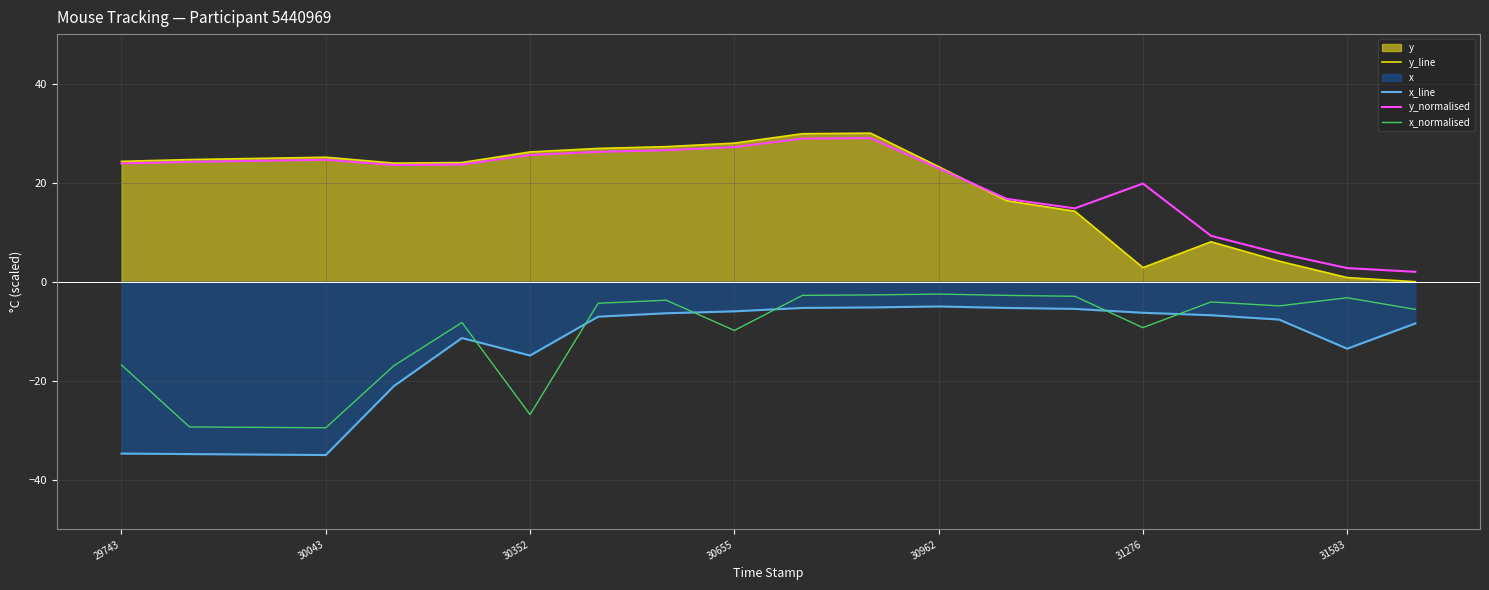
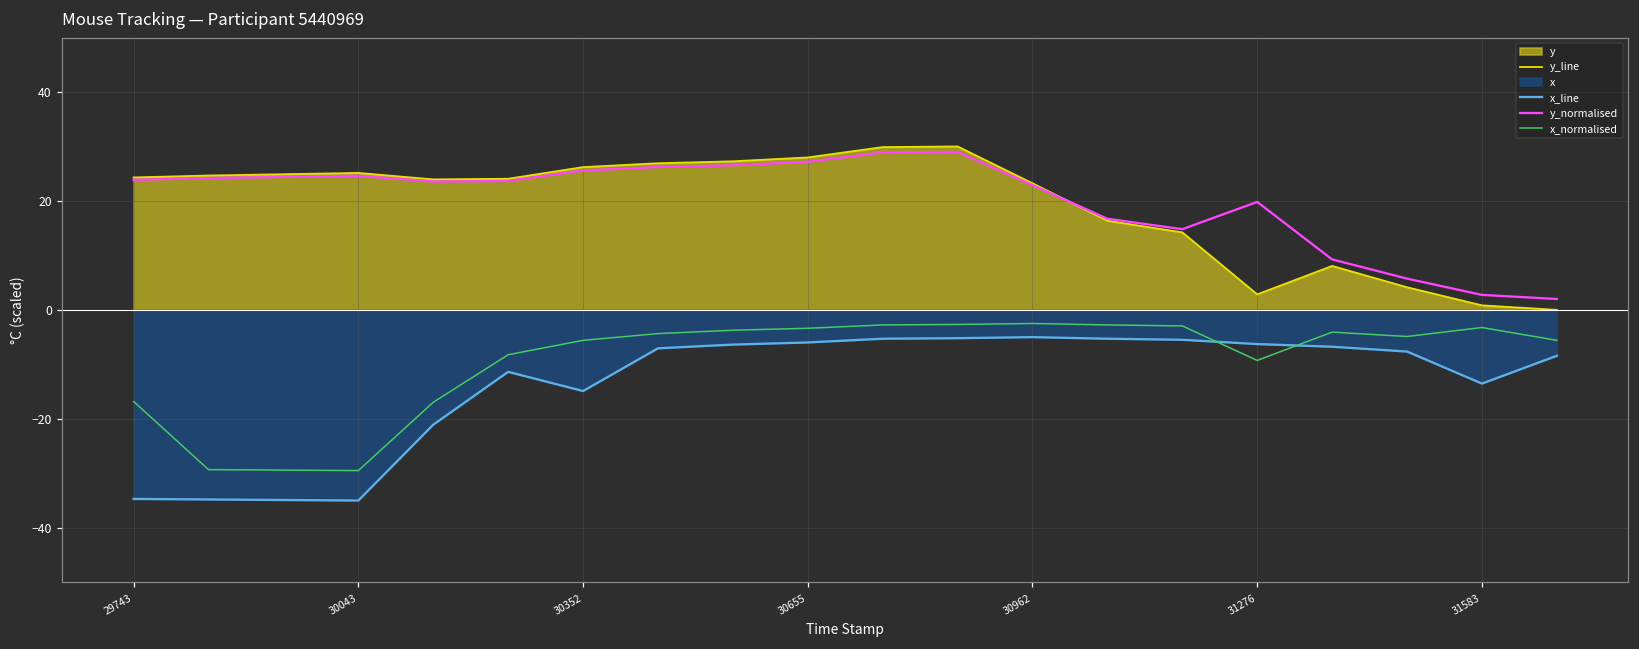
  {
    "y": {
      "30043": 25,
      "30352": 26,
      "30655": 28,
      "31276": 3,
      "31583": 1
    },
    "x_line": {
      "29743": -35,
      "30043": -35,
      "30352": -15,
      "30655": -6,
      "30962": -5,
      "31276": -6,
      "31583": -14
    },
    "y_normalised": {
      "30043": 25,
      "30352": 26,
      "30655": 27,
      "31276": 20,
      "31583": 3
    },
    "x_normalised": {
      "29743": -17,
      "30043": -30,
-     "30352": -27,
-     "30655": -10,
+     "30352": -6,
+     "30655": -3,
      "30962": -3,
      "31276": -9,
      "31583": -3
    }
  }
